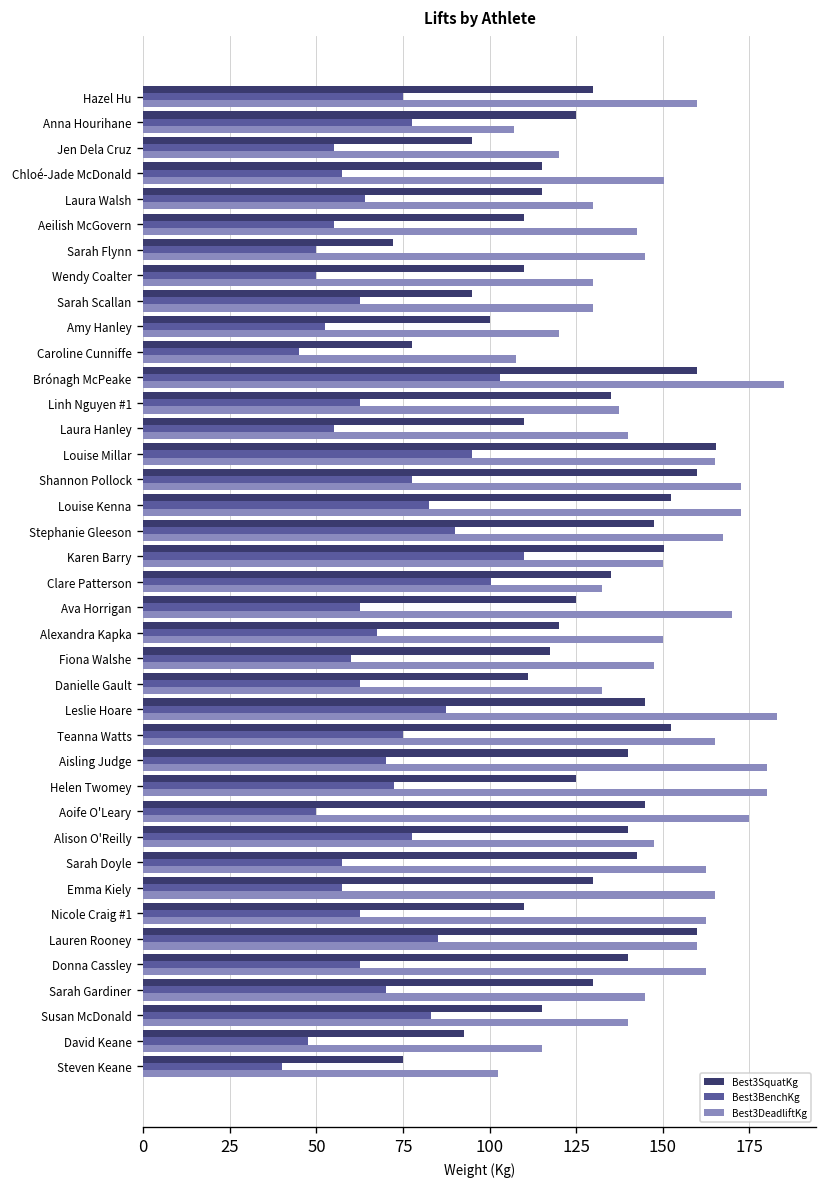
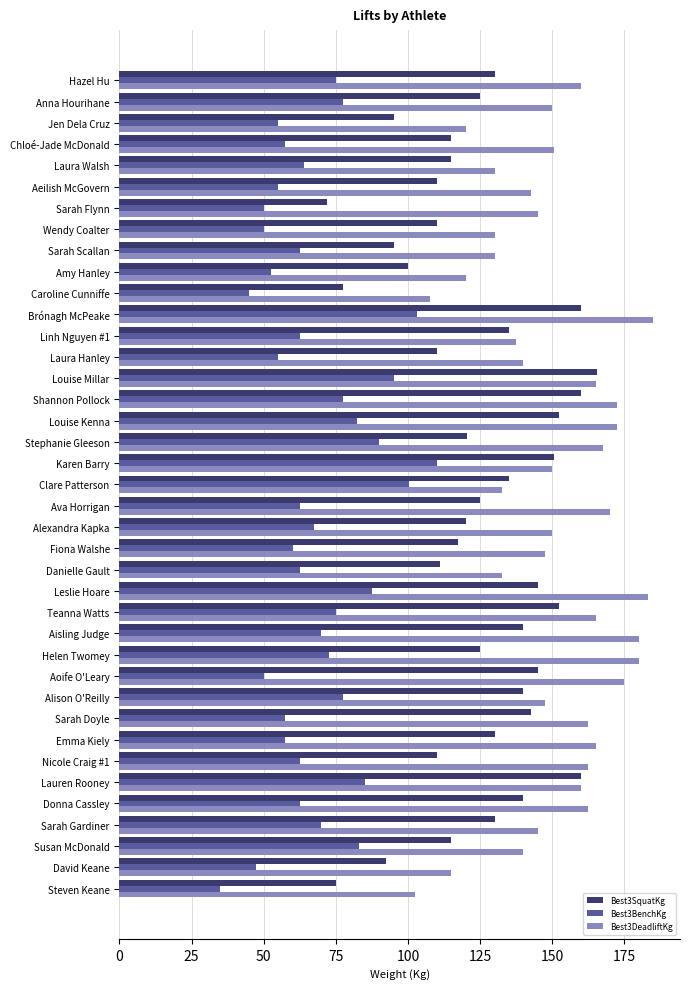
  {
    "Best3SquatKg": {
      "Hazel Hu": 130,
      "Anna Hourihane": 125,
      "Jen Dela Cruz": 95,
      "Chloé-Jade McDonald": 115,
      "Laura Walsh": 115,
      "Aeilish McGovern": 110,
      "Sarah Flynn": 72,
      "Wendy Coalter": 110,
      "Sarah Scallan": 95,
      "Amy Hanley": 100,
      "Caroline Cunniffe": 78,
      "Brónagh McPeake": 160,
      "Linh Nguyen #1": 135,
      "Laura Hanley": 110,
      "Louise Millar": 166,
      "Shannon Pollock": 160,
      "Louise Kenna": 153,
-     "Stephanie Gleeson": 148,
+     "Stephanie Gleeson": 121,
      "Karen Barry": 151,
      "Clare Patterson": 135,
      "Ava Horrigan": 125,
      "Alexandra Kapka": 120,
      "Fiona Walshe": 118,
      "Danielle Gault": 111,
      "Leslie Hoare": 145,
      "Teanna Watts": 153,
      "Aisling Judge": 140,
      "Helen Twomey": 125,
      "Aoife O'Leary": 145,
      "Alison O'Reilly": 140,
      "Sarah Doyle": 143,
      "Emma Kiely": 130,
      "Nicole Craig #1": 110,
      "Lauren Rooney": 160,
      "Donna Cassley": 140,
      "Sarah Gardiner": 130,
      "Susan McDonald": 115,
      "David Keane": 93,
      "Steven Keane": 75
    },
    "Best3BenchKg": {
      "Hazel Hu": 75,
      "Anna Hourihane": 78,
      "Jen Dela Cruz": 55,
      "Chloé-Jade McDonald": 58,
      "Laura Walsh": 64,
      "Aeilish McGovern": 55,
      "Sarah Flynn": 50,
      "Wendy Coalter": 50,
      "Sarah Scallan": 63,
      "Amy Hanley": 53,
      "Caroline Cunniffe": 45,
      "Brónagh McPeake": 103,
      "Linh Nguyen #1": 63,
      "Laura Hanley": 55,
      "Louise Millar": 95,
      "Shannon Pollock": 78,
      "Louise Kenna": 83,
      "Stephanie Gleeson": 90,
      "Karen Barry": 110,
      "Clare Patterson": 101,
      "Ava Horrigan": 63,
      "Alexandra Kapka": 68,
      "Fiona Walshe": 60,
      "Danielle Gault": 63,
      "Leslie Hoare": 88,
      "Teanna Watts": 75,
      "Aisling Judge": 70,
      "Helen Twomey": 73,
      "Aoife O'Leary": 50,
      "Alison O'Reilly": 78,
      "Sarah Doyle": 58,
      "Emma Kiely": 58,
      "Nicole Craig #1": 63,
      "Lauren Rooney": 85,
      "Donna Cassley": 63,
      "Sarah Gardiner": 70,
      "Susan McDonald": 83,
      "David Keane": 48,
-     "Steven Keane": 40
+     "Steven Keane": 35
    },
    "Best3DeadliftKg": {
      "Hazel Hu": 160,
-     "Anna Hourihane": 107,
+     "Anna Hourihane": 150,
      "Jen Dela Cruz": 120,
      "Chloé-Jade McDonald": 151,
      "Laura Walsh": 130,
      "Aeilish McGovern": 143,
      "Sarah Flynn": 145,
      "Wendy Coalter": 130,
      "Sarah Scallan": 130,
      "Amy Hanley": 120,
      "Caroline Cunniffe": 108,
      "Brónagh McPeake": 185,
      "Linh Nguyen #1": 138,
      "Laura Hanley": 140,
      "Louise Millar": 165,
      "Shannon Pollock": 173,
      "Louise Kenna": 173,
      "Stephanie Gleeson": 168,
      "Karen Barry": 150,
      "Clare Patterson": 133,
      "Ava Horrigan": 170,
      "Alexandra Kapka": 150,
      "Fiona Walshe": 148,
      "Danielle Gault": 133,
      "Leslie Hoare": 183,
      "Teanna Watts": 165,
      "Aisling Judge": 180,
      "Helen Twomey": 180,
      "Aoife O'Leary": 175,
      "Alison O'Reilly": 148,
      "Sarah Doyle": 163,
      "Emma Kiely": 165,
      "Nicole Craig #1": 163,
      "Lauren Rooney": 160,
      "Donna Cassley": 163,
      "Sarah Gardiner": 145,
      "Susan McDonald": 140,
      "David Keane": 115,
      "Steven Keane": 103
    }
  }
